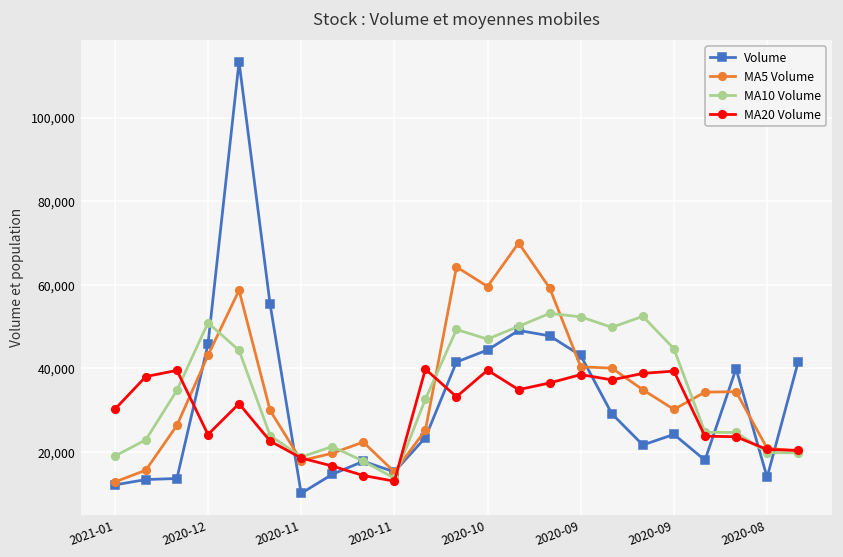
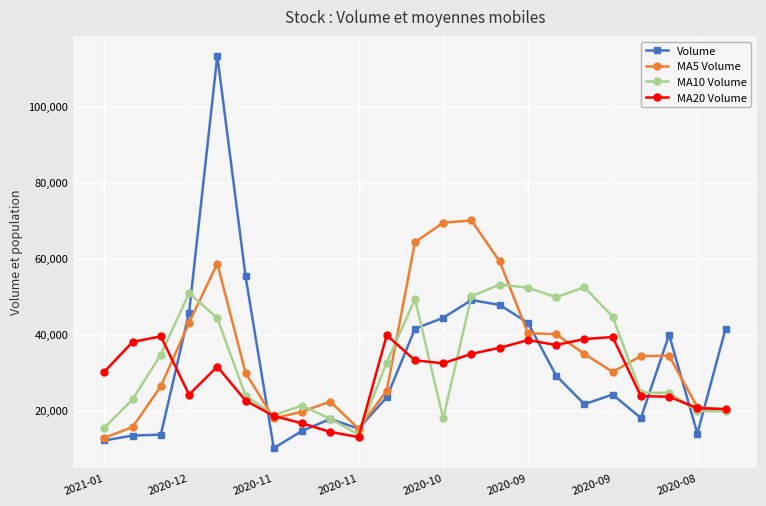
  {
    "Volume": {
      "2021-01": "12,000",
      "2020-12": "46,000",
      "2020-10": "44,000",
      "2020-08": "14,000"
    },
    "MA5 Volume": {
      "2021-01": "13,000",
      "2020-12": "43,000",
-     "2020-10": "60,000"
+     "2020-10": "69,000"
    },
    "MA10 Volume": {
-     "2021-01": "19,000",
+     "2021-01": "15,000",
      "2020-12": "51,000",
-     "2020-10": "47,000",
+     "2020-10": "18,000",
      "2020-08": "20,000"
    },
    "MA20 Volume": {
      "2021-01": "30,000",
      "2020-12": "24,000",
-     "2020-10": "40,000"
+     "2020-10": "32,000"
    }
  }
